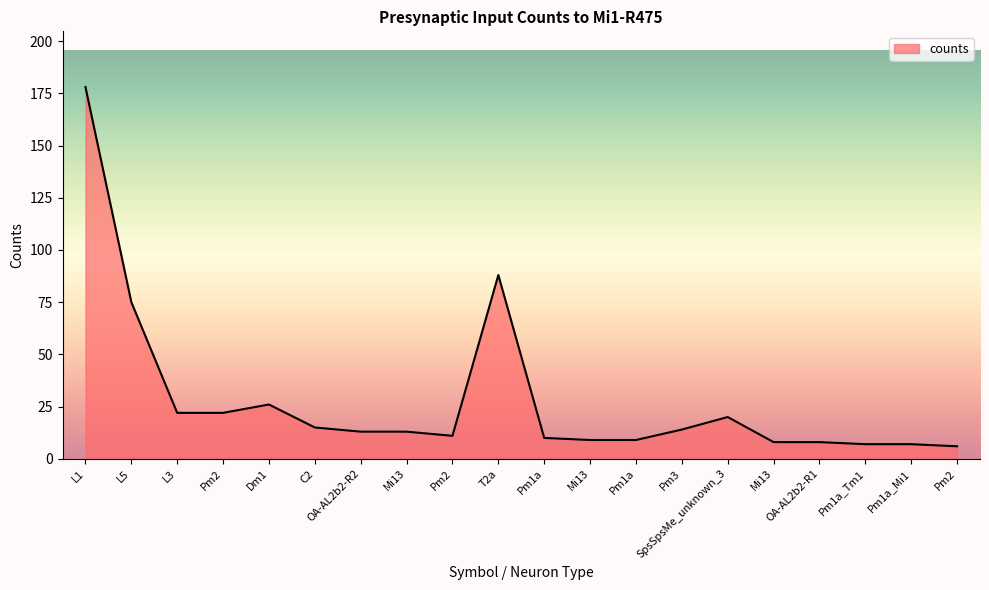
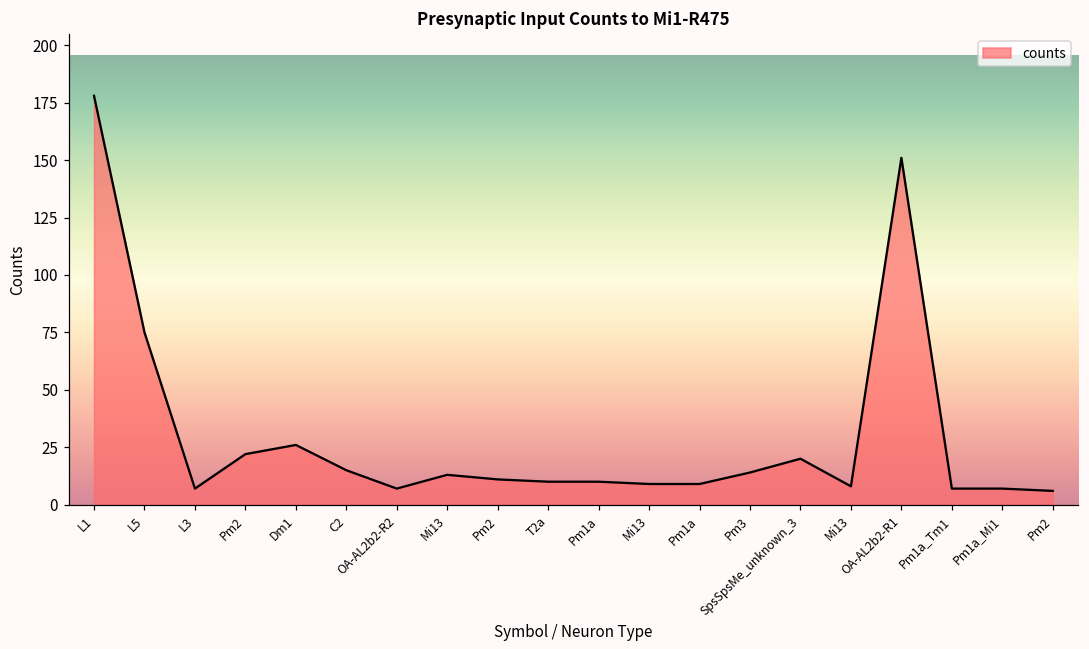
  {
    "L1": 178,
    "L5": 75,
-   "L3": 22,
+   "L3": 7,
    "Dm1": 26,
    "C2": 15,
-   "OA-AL2b2-R2": 13,
-   "T2a": 88,
+   "OA-AL2b2-R2": 7,
+   "T2a": 10,
    "Pm3": 14,
    "SpsSpsMe_unknown_3": 20,
-   "OA-AL2b2-R1": 8,
+   "OA-AL2b2-R1": 151,
    "Pm1a_Tm1": 7,
    "Pm1a_Mi1": 7
  }
